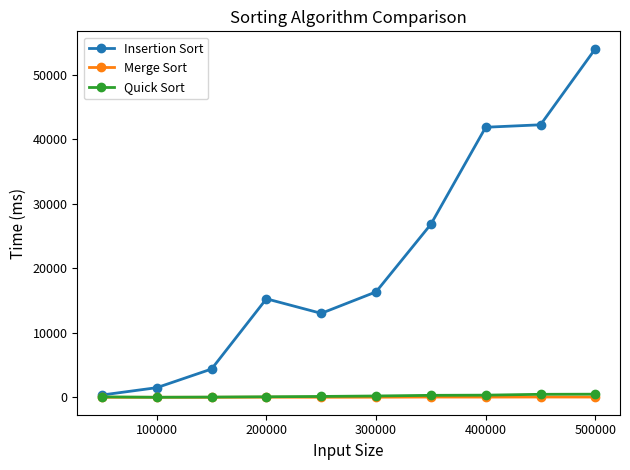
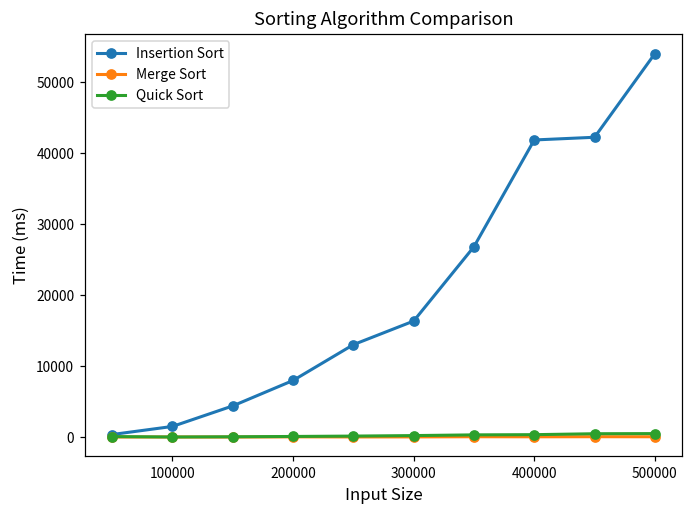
  {
    "Insertion Sort": {
      "100000": 2000,
-     "200000": 15000,
+     "200000": 8000,
      "300000": 16000,
      "400000": 42000,
      "500000": 54000
    },
    "Merge Sort": {
      "500000": 0
    },
    "Quick Sort": {
      "500000": 1000
    }
  }
